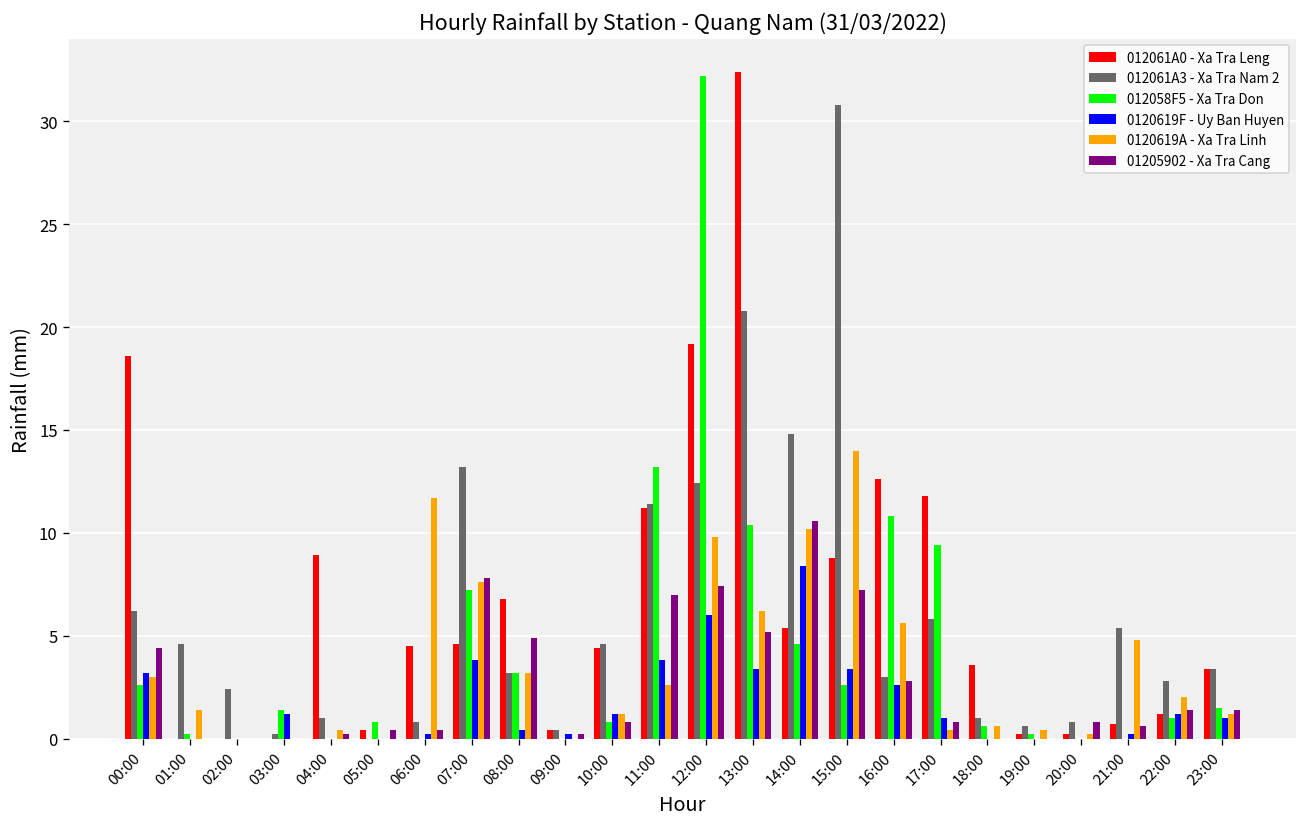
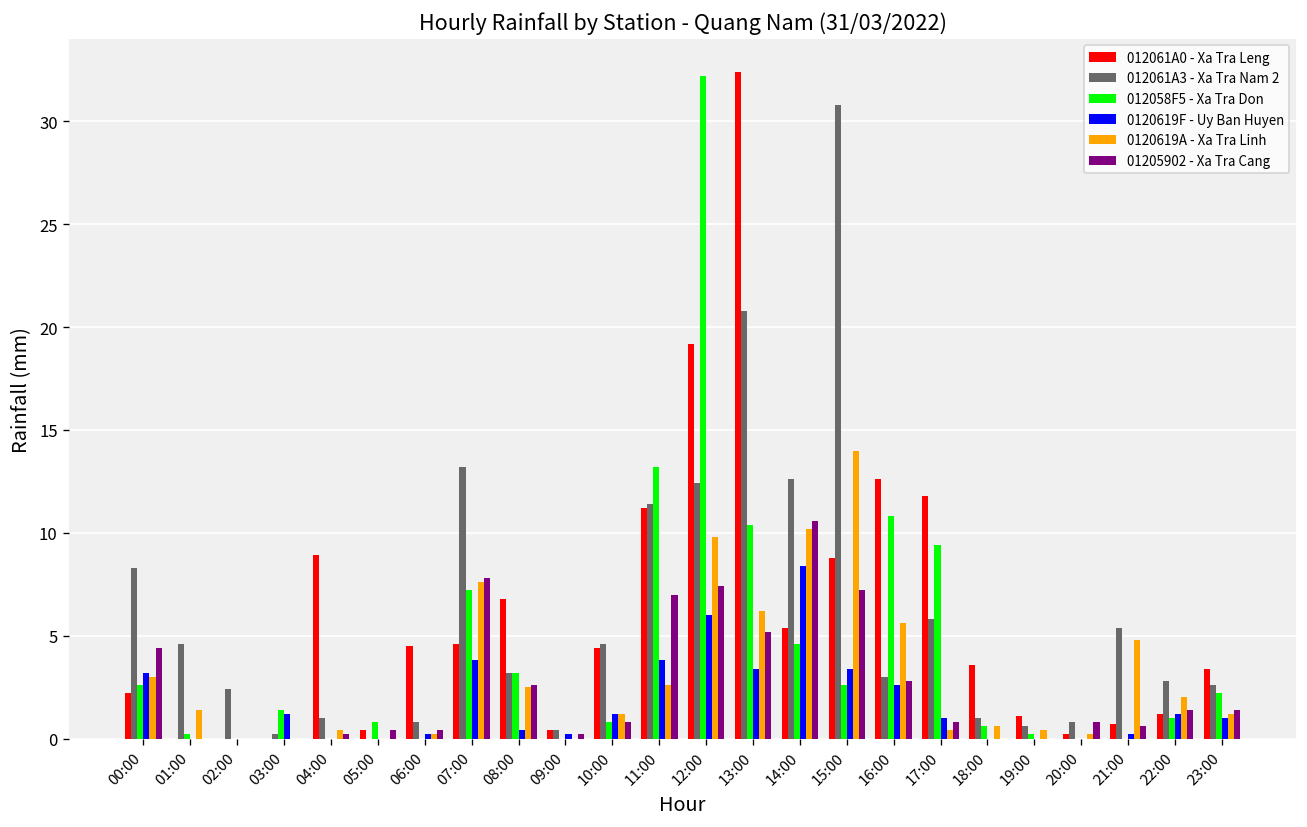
  {
    "012061A0 - Xa Tra Leng": {
-     "00:00": 18.6,
+     "00:00": 2.2,
      "01:00": 0.0,
      "02:00": 0.0,
      "03:00": 0.0,
      "04:00": 8.9,
      "05:00": 0.4,
      "06:00": 4.5,
      "07:00": 4.6,
      "08:00": 6.8,
      "09:00": 0.4,
      "10:00": 4.4,
      "11:00": 11.2,
      "12:00": 19.2,
      "13:00": 32.4,
      "14:00": 5.4,
      "15:00": 8.8,
      "16:00": 12.6,
      "17:00": 11.8,
      "18:00": 3.6,
-     "19:00": 0.2,
+     "19:00": 1.1,
      "20:00": 0.2,
      "21:00": 0.7,
      "22:00": 1.2,
      "23:00": 3.4
    },
    "012061A3 - Xa Tra Nam 2": {
-     "00:00": 6.2,
+     "00:00": 8.3,
      "01:00": 4.6,
      "02:00": 2.4,
      "03:00": 0.2,
      "04:00": 1.0,
      "05:00": 0.0,
      "06:00": 0.8,
      "07:00": 13.2,
      "08:00": 3.2,
      "09:00": 0.4,
      "10:00": 4.6,
      "11:00": 11.4,
      "12:00": 12.4,
      "13:00": 20.8,
-     "14:00": 14.8,
+     "14:00": 12.6,
      "15:00": 30.8,
      "16:00": 3.0,
      "17:00": 5.8,
      "18:00": 1.0,
      "19:00": 0.6,
      "20:00": 0.8,
      "21:00": 5.4,
      "22:00": 2.8,
-     "23:00": 3.4
+     "23:00": 2.6
    },
    "012058F5 - Xa Tra Don": {
      "00:00": 2.6,
      "01:00": 0.2,
      "02:00": 0.0,
      "03:00": 1.4,
      "04:00": 0.0,
      "05:00": 0.8,
      "06:00": 0.0,
      "07:00": 7.2,
      "08:00": 3.2,
      "09:00": 0.0,
      "10:00": 0.8,
      "11:00": 13.2,
      "12:00": 32.2,
      "13:00": 10.4,
      "14:00": 4.6,
      "15:00": 2.6,
      "16:00": 10.8,
      "17:00": 9.4,
      "18:00": 0.6,
      "19:00": 0.2,
      "20:00": 0.0,
      "21:00": 0.0,
      "22:00": 1.0,
-     "23:00": 1.5
+     "23:00": 2.2
    },
    "0120619F - Uy Ban Huyen": {
      "00:00": 3.2,
      "01:00": 0.0,
      "02:00": 0.0,
      "03:00": 1.2,
      "04:00": 0.0,
      "05:00": 0.0,
      "06:00": 0.2,
      "07:00": 3.8,
      "08:00": 0.4,
      "09:00": 0.2,
      "10:00": 1.2,
      "11:00": 3.8,
      "12:00": 6.0,
      "13:00": 3.4,
      "14:00": 8.4,
      "15:00": 3.4,
      "16:00": 2.6,
      "17:00": 1.0,
      "18:00": 0.0,
      "19:00": 0.0,
      "20:00": 0.0,
      "21:00": 0.2,
      "22:00": 1.2,
      "23:00": 1.0
    },
    "0120619A - Xa Tra Linh": {
      "00:00": 3.0,
      "01:00": 1.4,
      "02:00": 0.0,
      "03:00": 0.0,
      "04:00": 0.4,
      "05:00": 0.0,
-     "06:00": 11.7,
+     "06:00": 0.2,
      "07:00": 7.6,
-     "08:00": 3.2,
+     "08:00": 2.5,
      "09:00": 0.0,
      "10:00": 1.2,
      "11:00": 2.6,
      "12:00": 9.8,
      "13:00": 6.2,
      "14:00": 10.2,
      "15:00": 14.0,
      "16:00": 5.6,
      "17:00": 0.4,
      "18:00": 0.6,
      "19:00": 0.4,
      "20:00": 0.2,
      "21:00": 4.8,
      "22:00": 2.0,
      "23:00": 1.2
    },
    "01205902 - Xa Tra Cang": {
      "00:00": 4.4,
      "01:00": 0.0,
      "02:00": 0.0,
      "03:00": 0.0,
      "04:00": 0.2,
      "05:00": 0.4,
      "06:00": 0.4,
      "07:00": 7.8,
-     "08:00": 4.9,
+     "08:00": 2.6,
      "09:00": 0.2,
      "10:00": 0.8,
      "11:00": 7.0,
      "12:00": 7.4,
      "13:00": 5.2,
      "14:00": 10.6,
      "15:00": 7.2,
      "16:00": 2.8,
      "17:00": 0.8,
      "18:00": 0.0,
      "19:00": 0.0,
      "20:00": 0.8,
      "21:00": 0.6,
      "22:00": 1.4,
      "23:00": 1.4
    }
  }
